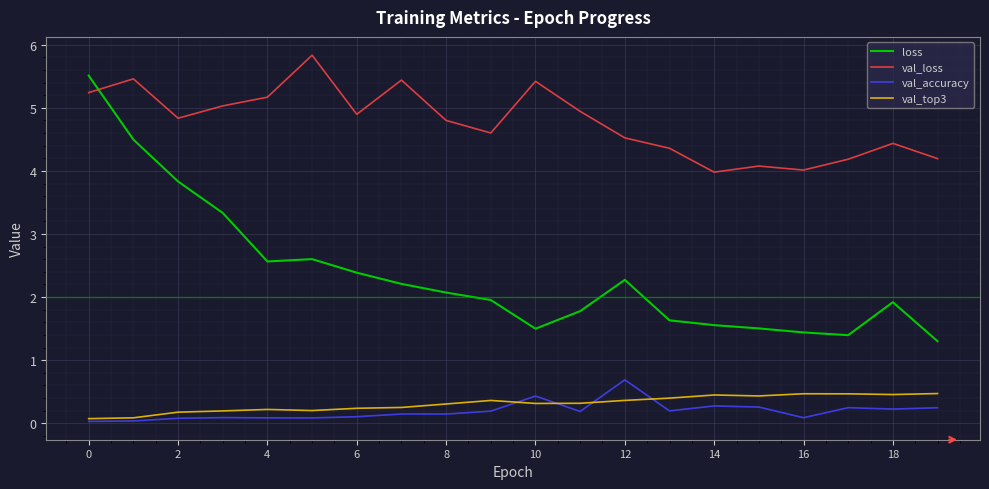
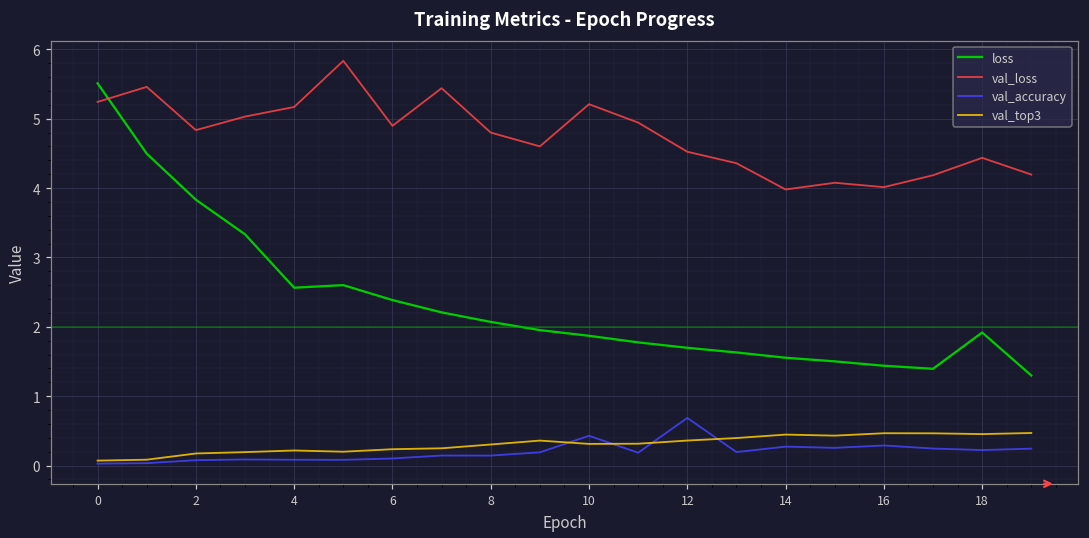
  {
    "loss": {
      "0": 5.5,
      "2": 3.8,
      "4": 2.6,
      "6": 2.4,
      "8": 2.1,
-     "10": 1.5,
-     "12": 2.3,
+     "10": 1.9,
+     "12": 1.7,
      "14": 1.6,
      "16": 1.4,
      "18": 1.9
    },
    "val_loss": {
      "0": 5.2,
      "2": 4.8,
      "4": 5.2,
      "6": 4.9,
      "8": 4.8,
-     "10": 5.4,
+     "10": 5.2,
      "12": 4.5,
      "14": 4.0,
      "16": 4.0,
      "18": 4.4
    },
    "val_accuracy": {
      "0": 0.0,
      "2": 0.1,
      "4": 0.1,
      "6": 0.1,
      "8": 0.1,
      "10": 0.4,
      "12": 0.7,
      "14": 0.3,
-     "16": 0.1,
+     "16": 0.3,
      "18": 0.2
    },
    "val_top3": {
      "0": 0.1,
      "2": 0.2,
      "4": 0.2,
      "6": 0.2,
      "8": 0.3,
      "10": 0.3,
      "12": 0.4,
      "14": 0.4,
      "16": 0.5,
      "18": 0.5
    }
  }
